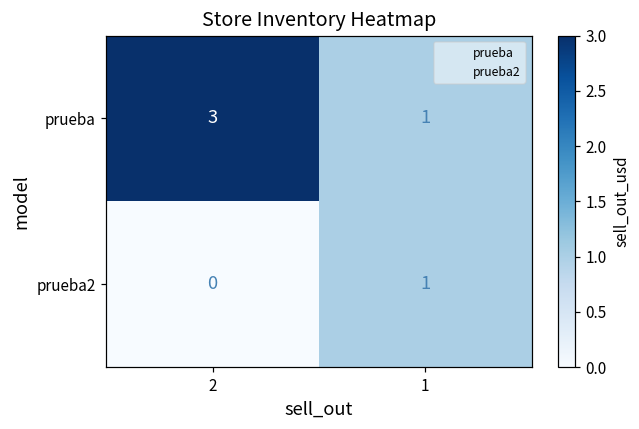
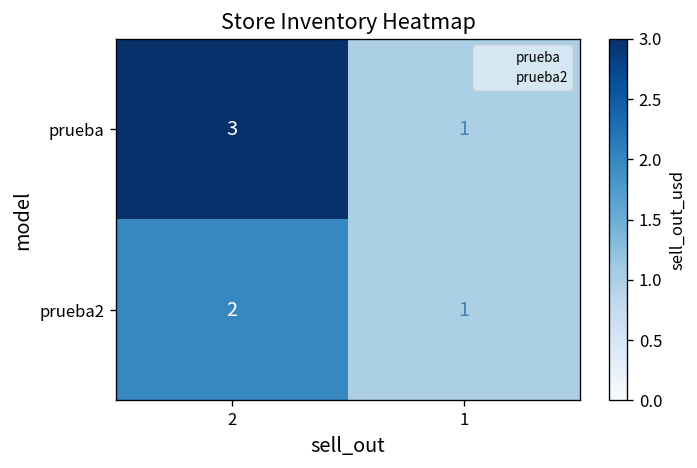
  {
    "prueba": {
      "2": 3,
      "1": 1
    },
    "prueba2": {
-     "2": 0,
+     "2": 2,
      "1": 1
    }
  }
